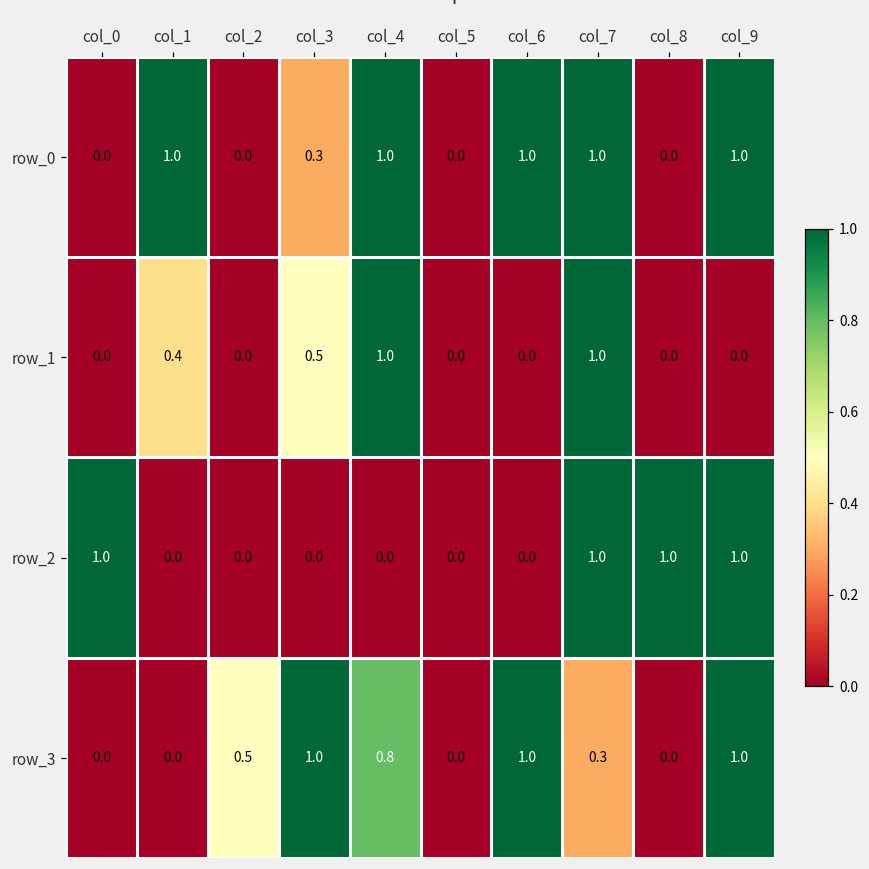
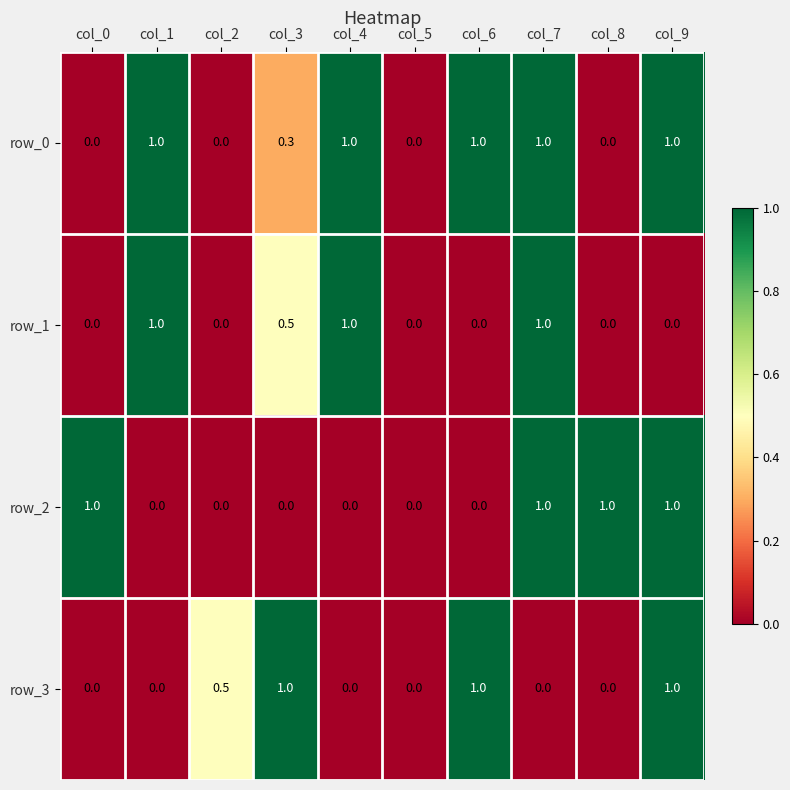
  {
    "row_0": {
      "col_0": 0.0,
      "col_1": 1.0,
      "col_2": 0.0,
      "col_3": 0.3,
      "col_4": 1.0,
      "col_5": 0.0,
      "col_6": 1.0,
      "col_7": 1.0,
      "col_8": 0.0,
      "col_9": 1.0
    },
    "row_1": {
      "col_0": 0.0,
-     "col_1": 0.4,
+     "col_1": 1.0,
      "col_2": 0.0,
      "col_3": 0.5,
      "col_4": 1.0,
      "col_5": 0.0,
      "col_6": 0.0,
      "col_7": 1.0,
      "col_8": 0.0,
      "col_9": 0.0
    },
    "row_2": {
      "col_0": 1.0,
      "col_1": 0.0,
      "col_2": 0.0,
      "col_3": 0.0,
      "col_4": 0.0,
      "col_5": 0.0,
      "col_6": 0.0,
      "col_7": 1.0,
      "col_8": 1.0,
      "col_9": 1.0
    },
    "row_3": {
      "col_0": 0.0,
      "col_1": 0.0,
      "col_2": 0.5,
      "col_3": 1.0,
-     "col_4": 0.8,
+     "col_4": 0.0,
      "col_5": 0.0,
      "col_6": 1.0,
-     "col_7": 0.3,
+     "col_7": 0.0,
      "col_8": 0.0,
      "col_9": 1.0
    }
  }
